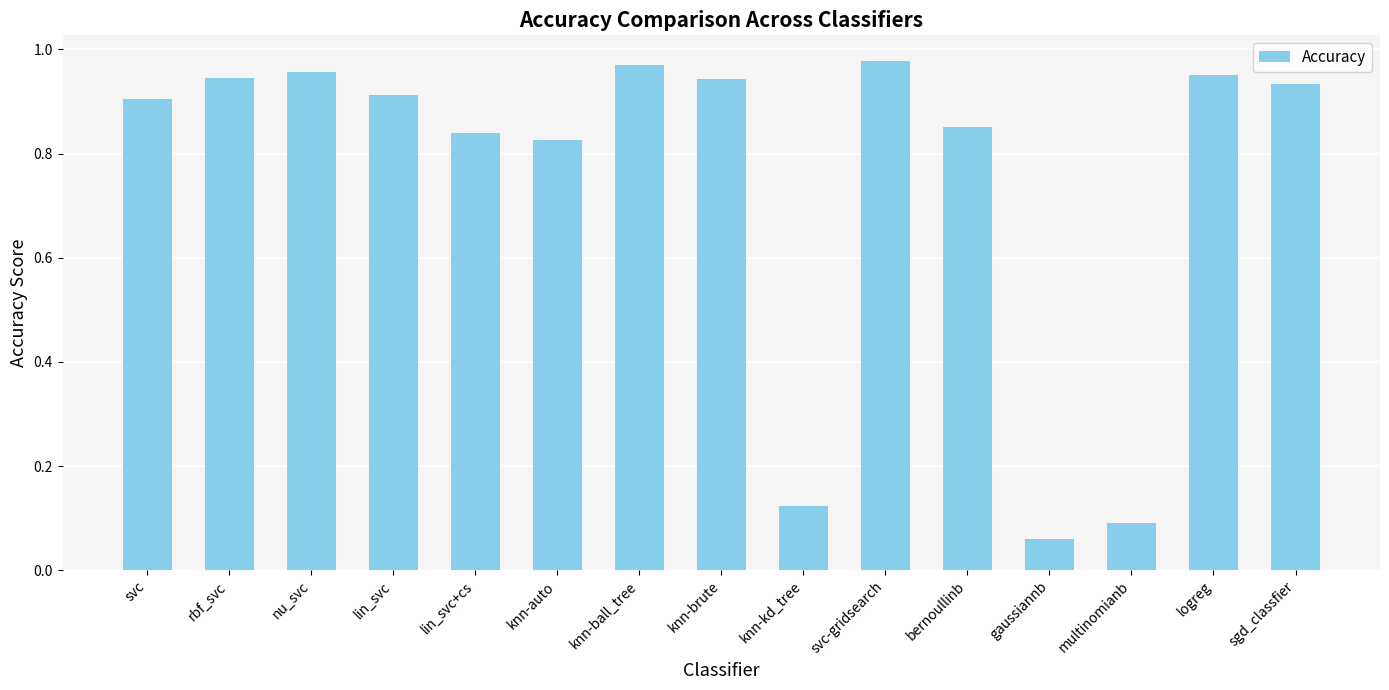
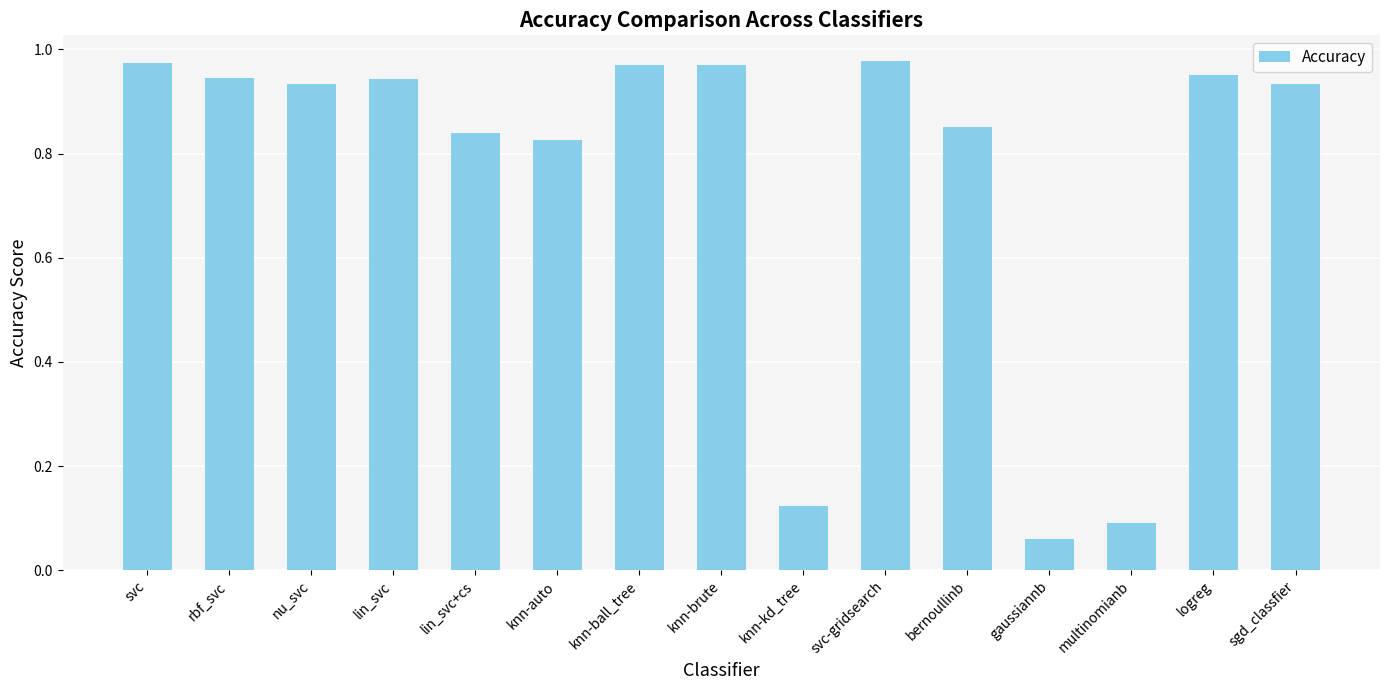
  {
-   "svc": 0.91,
+   "svc": 0.97,
    "rbf_svc": 0.94,
-   "nu_svc": 0.96,
-   "lin_svc": 0.91,
+   "nu_svc": 0.93,
+   "lin_svc": 0.94,
    "lin_svc+cs": 0.84,
    "knn-auto": 0.83,
    "knn-ball_tree": 0.97,
-   "knn-brute": 0.94,
+   "knn-brute": 0.97,
    "knn-kd_tree": 0.12,
    "svc-gridsearch": 0.98,
    "bernoullinb": 0.85,
    "gaussiannb": 0.06,
    "multinomianb": 0.09,
    "logreg": 0.95,
    "sgd_classfier": 0.93
  }
